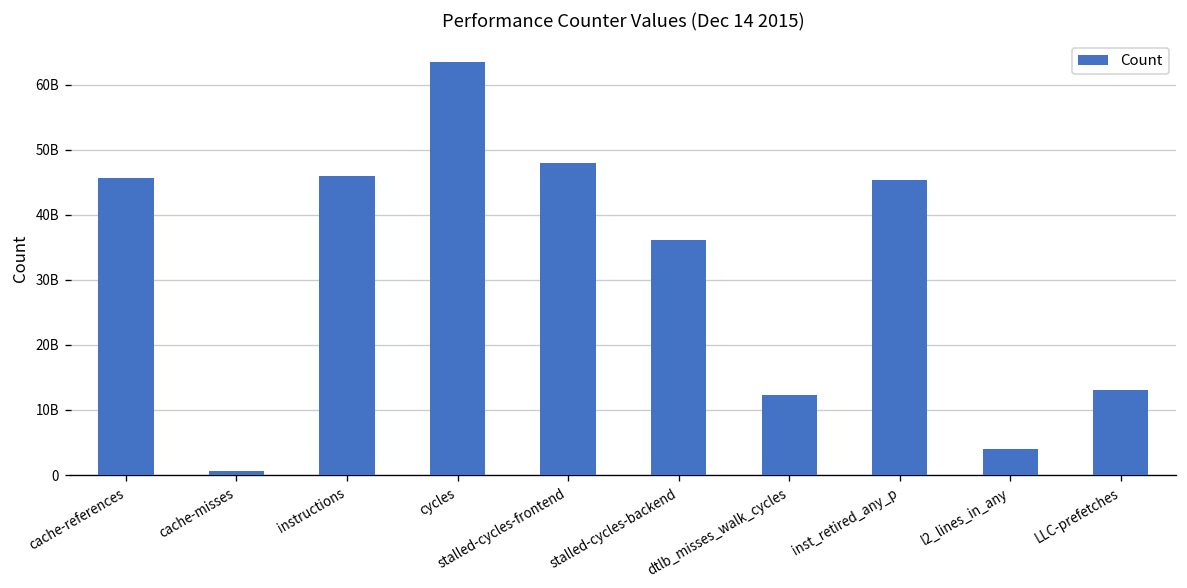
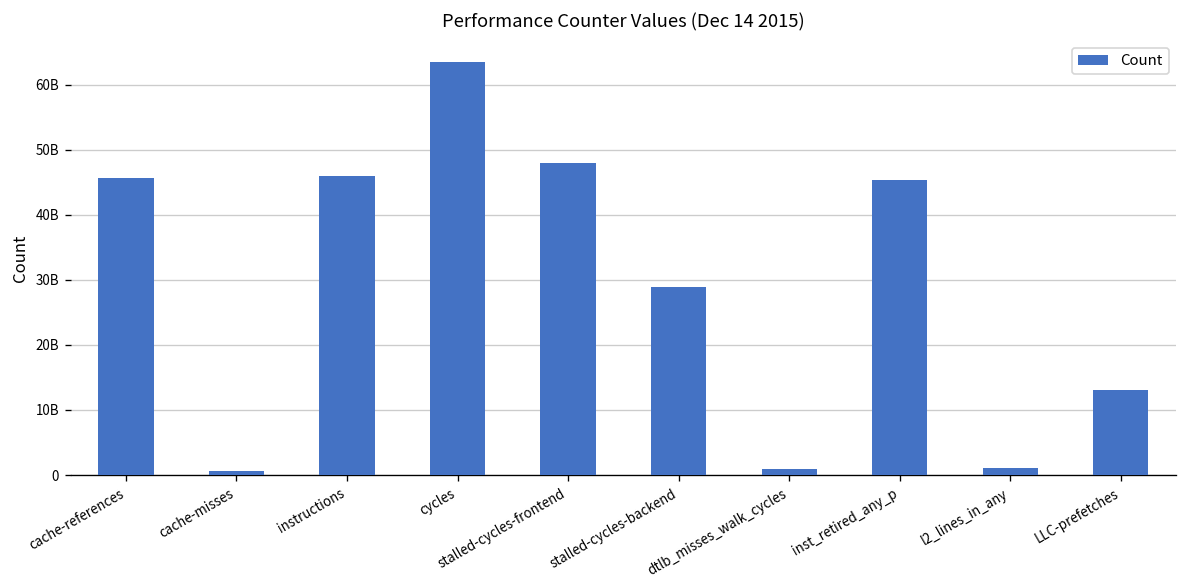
  {
    "cache-references": 46000000000,
    "cache-misses": 1000000000,
    "instructions": 46000000000,
    "cycles": 64000000000,
    "stalled-cycles-frontend": 48000000000,
-   "stalled-cycles-backend": 36000000000,
-   "dtlb_misses_walk_cycles": 12000000000,
+   "stalled-cycles-backend": 29000000000,
+   "dtlb_misses_walk_cycles": 1000000000,
    "inst_retired_any_p": 45000000000,
-   "l2_lines_in_any": 4000000000,
+   "l2_lines_in_any": 1000000000,
    "LLC-prefetches": 13000000000
  }
